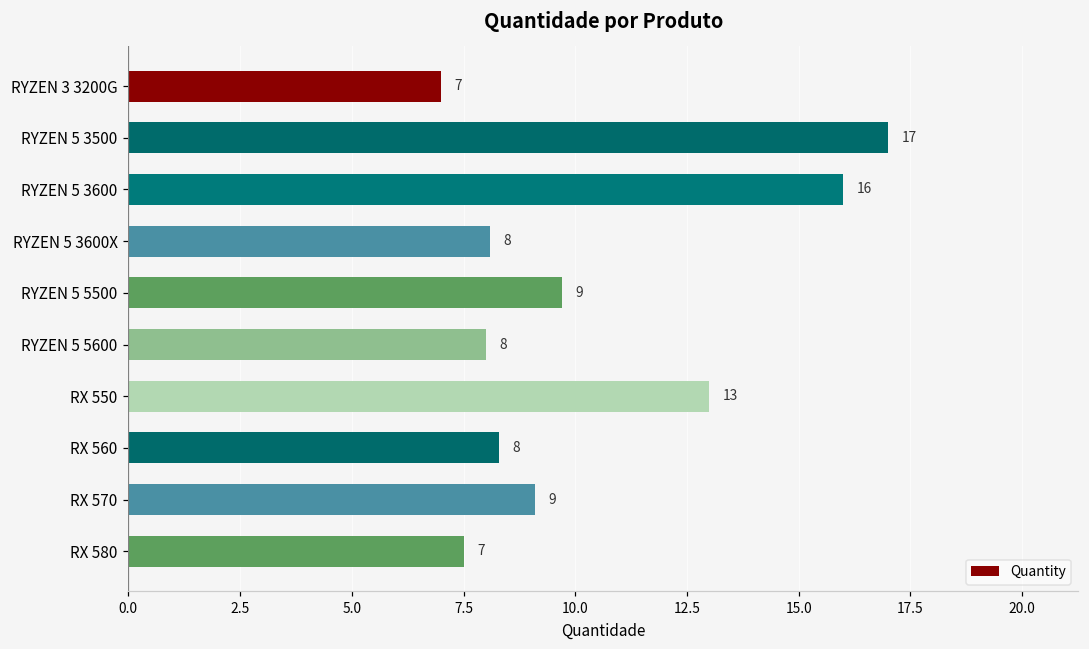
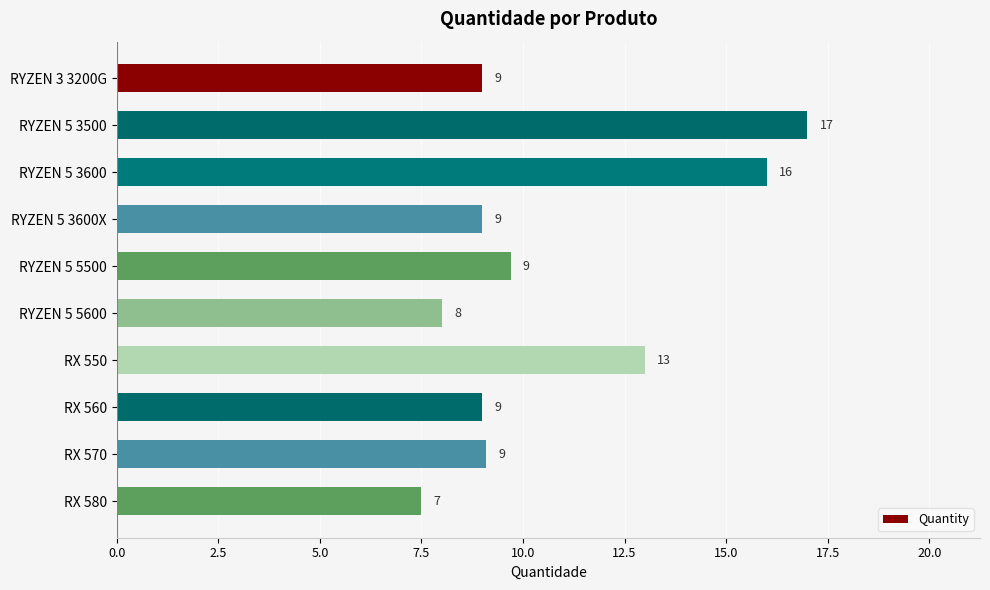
  {
-   "RYZEN 3 3200G": 7,
+   "RYZEN 3 3200G": 9,
    "RYZEN 5 3500": 17,
    "RYZEN 5 3600": 16,
-   "RYZEN 5 3600X": 8,
+   "RYZEN 5 3600X": 9,
    "RYZEN 5 5600": 8,
    "RX 550": 13,
-   "RX 560": 8,
+   "RX 560": 9,
    "RX 570": 9,
    "RX 580": 7
  }
